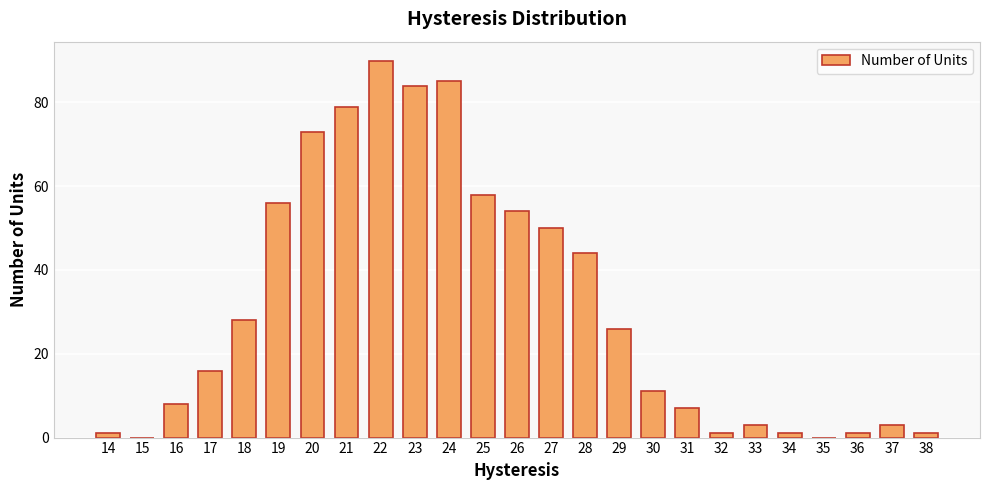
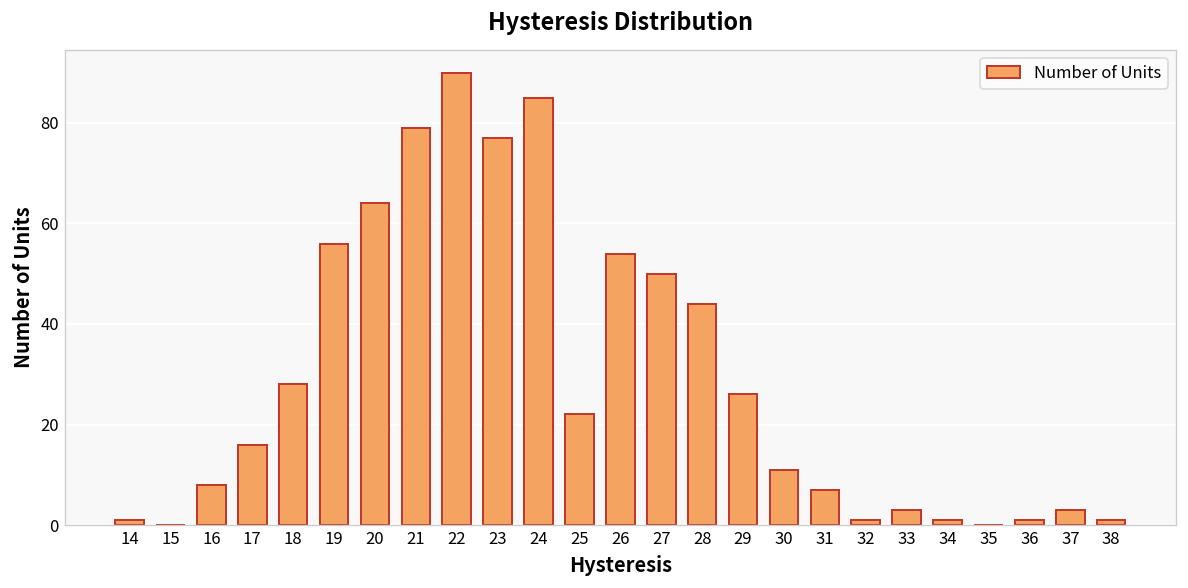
  {
    "14": 1,
    "15": 0,
    "16": 8,
    "17": 16,
    "18": 28,
    "19": 56,
-   "20": 73,
+   "20": 64,
    "21": 79,
    "22": 90,
-   "23": 84,
+   "23": 77,
    "24": 85,
-   "25": 58,
+   "25": 22,
    "26": 54,
    "27": 50,
    "28": 44,
    "29": 26,
    "30": 11,
    "31": 7,
    "32": 1,
    "33": 3,
    "34": 1,
    "35": 0,
    "36": 1,
    "37": 3,
    "38": 1
  }
